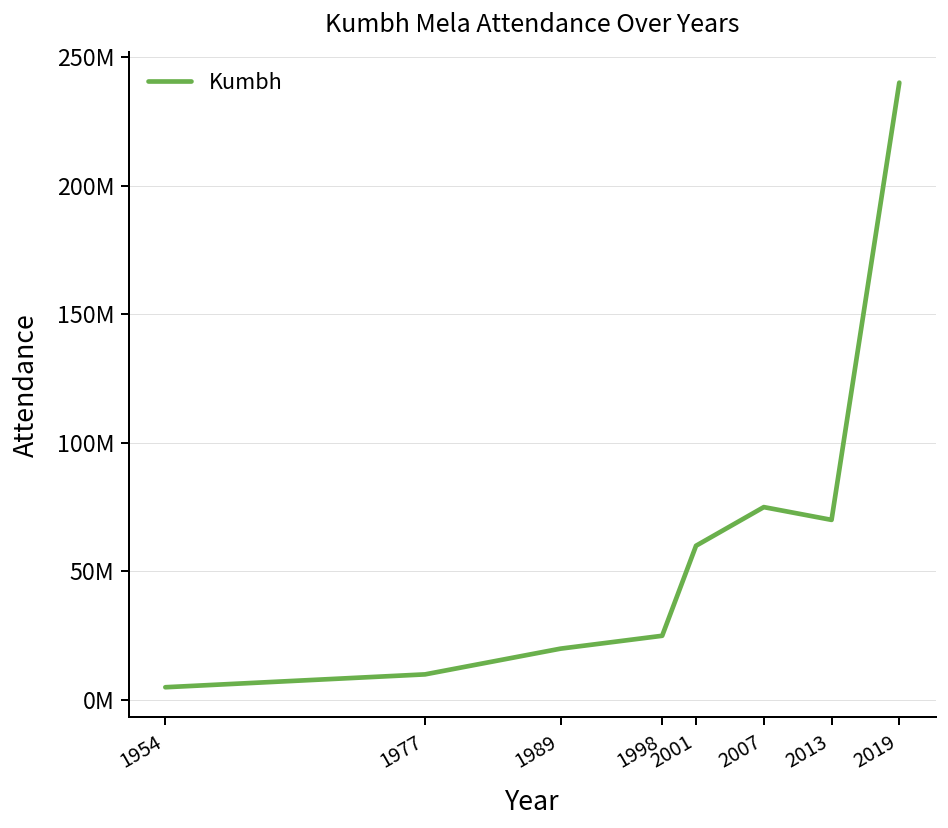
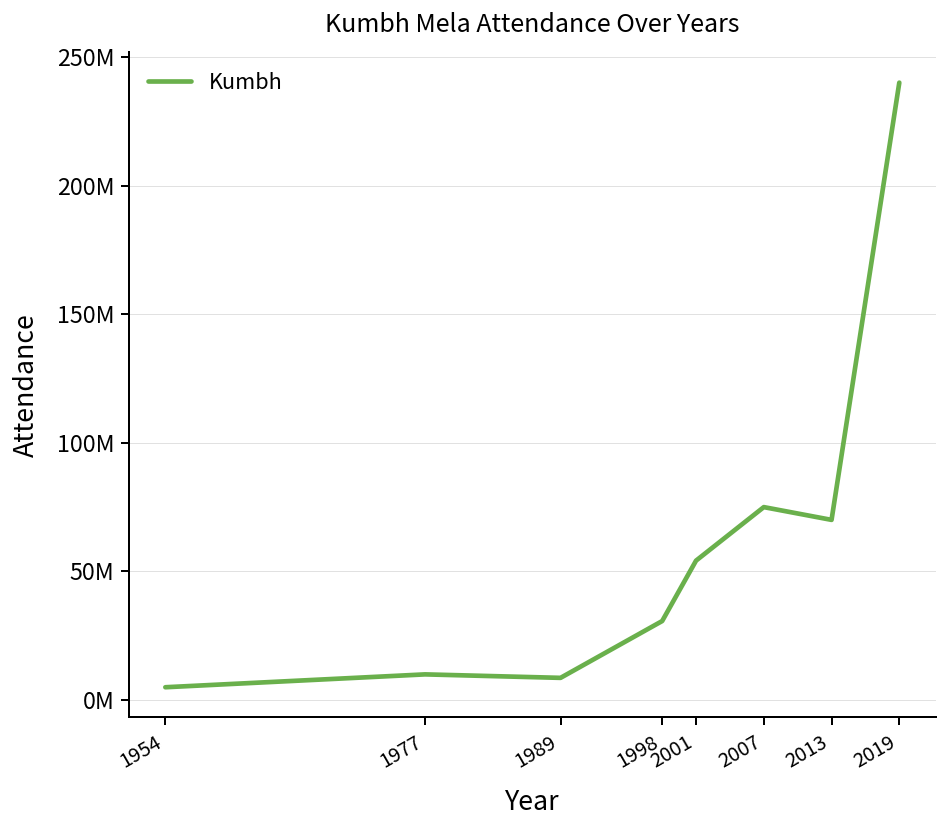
  {
    "1954": 5000000,
    "1977": 10000000,
-   "1989": 20000000,
-   "1998": 25000000,
-   "2001": 60000000,
+   "1989": 9000000,
+   "1998": 31000000,
+   "2001": 54000000,
    "2007": 75000000,
    "2013": 70000000,
    "2019": 240000000
  }
